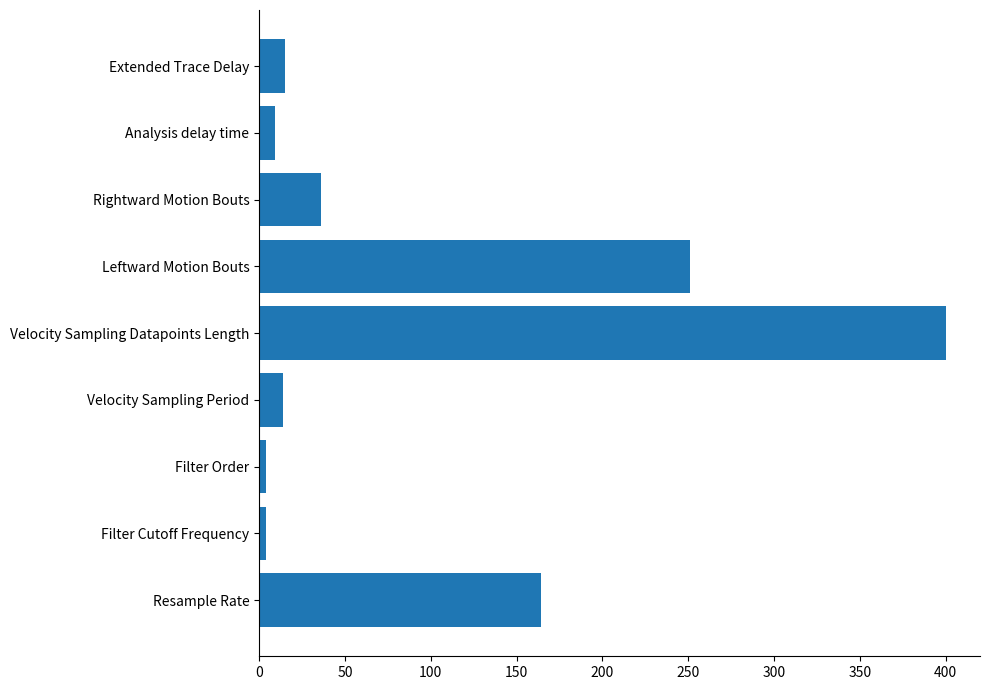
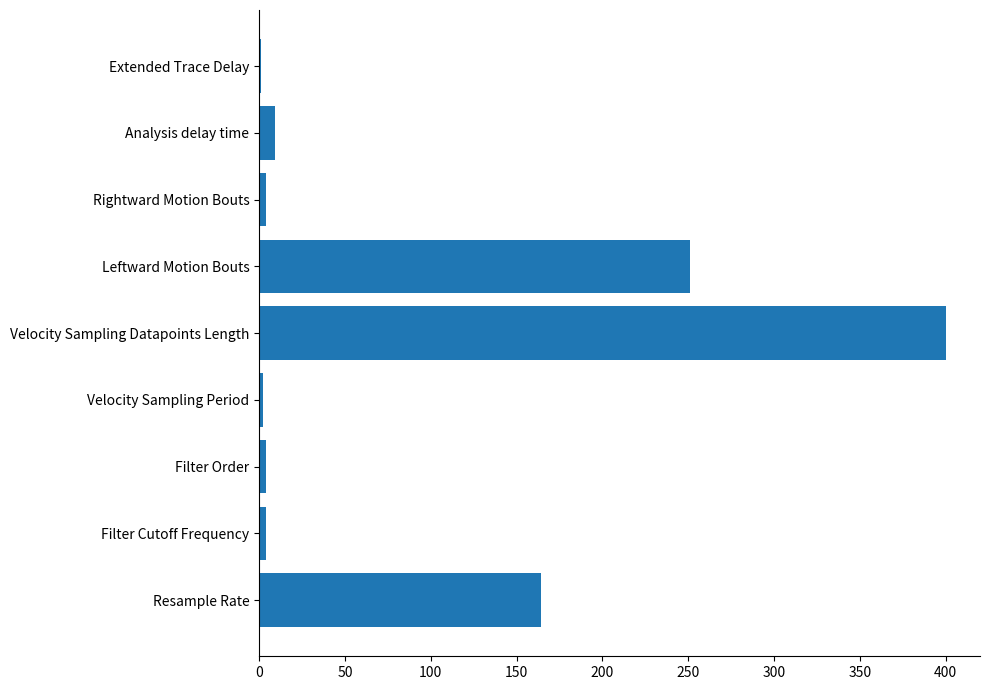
  {
-   "Extended Trace Delay": 15,
+   "Extended Trace Delay": 1,
    "Analysis delay time": 9,
-   "Rightward Motion Bouts": 36,
+   "Rightward Motion Bouts": 4,
    "Leftward Motion Bouts": 251,
    "Velocity Sampling Datapoints Length": 400,
-   "Velocity Sampling Period": 14,
+   "Velocity Sampling Period": 2,
    "Filter Order": 4,
    "Filter Cutoff Frequency": 4,
    "Resample Rate": 164
  }
